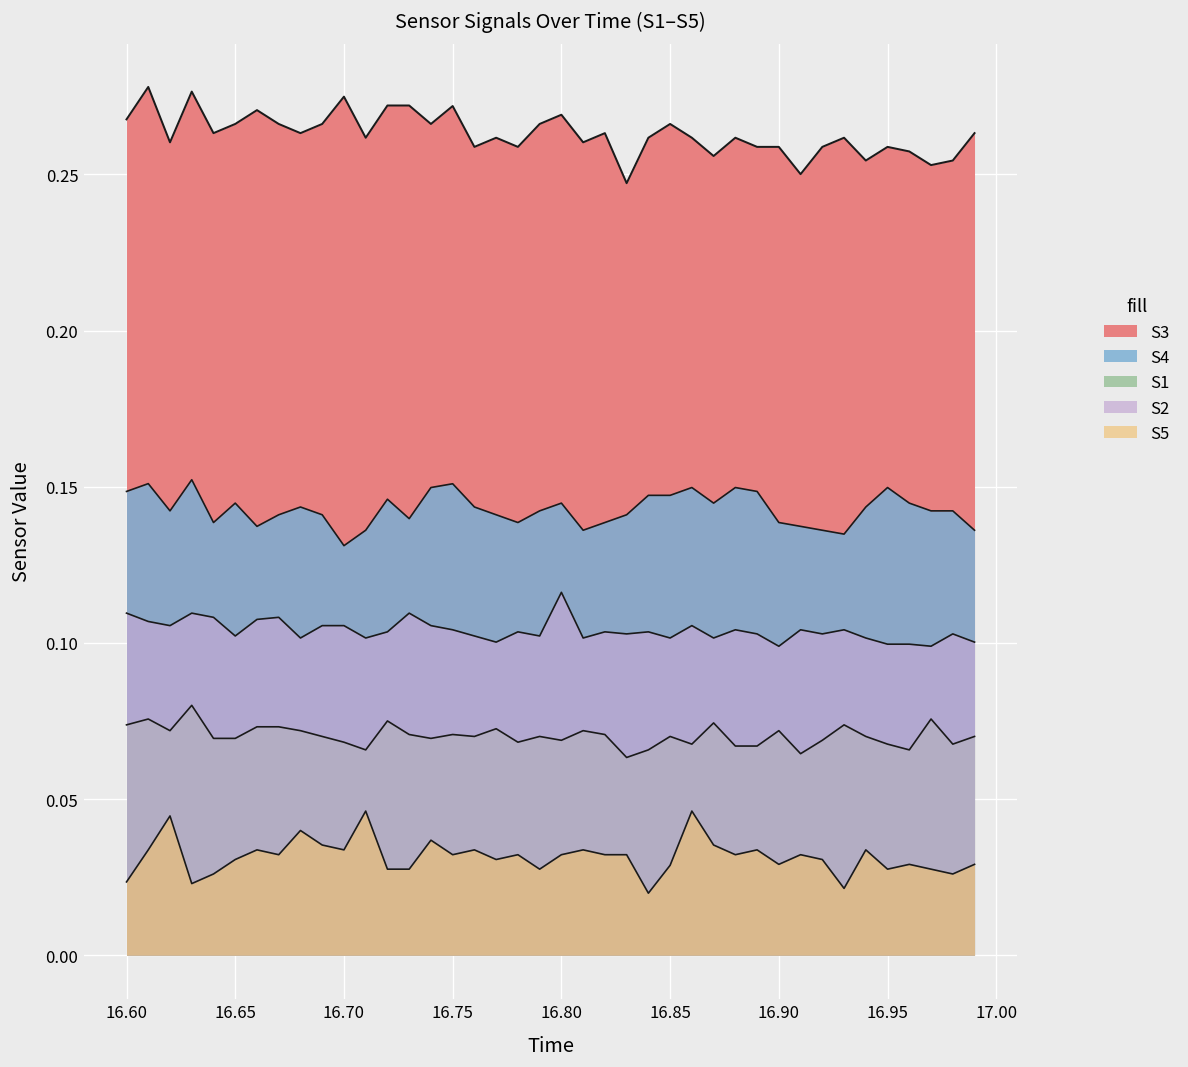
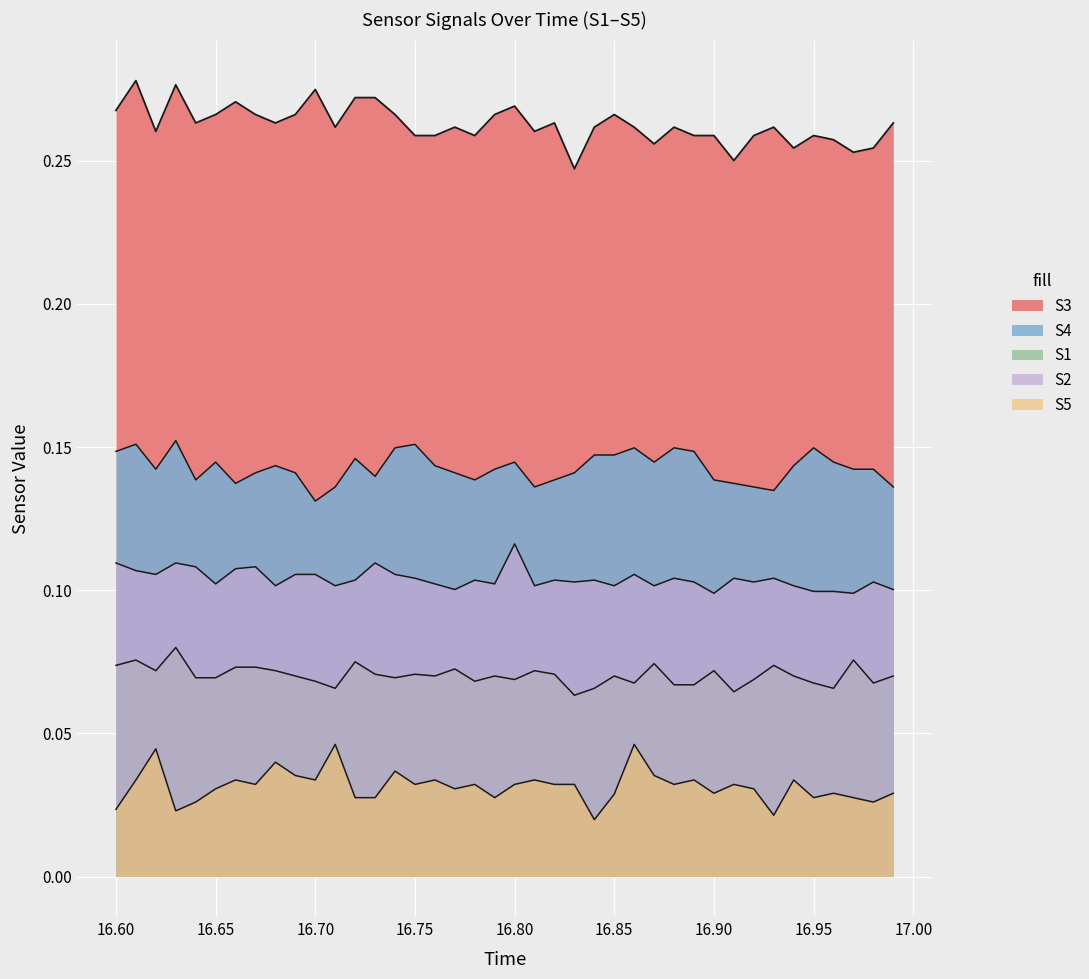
  {
    "S3": {
      "16.60": 0.268,
      "16.65": 0.266,
      "16.70": 0.275,
-     "16.75": 0.272,
+     "16.75": 0.259,
      "16.80": 0.269,
      "16.85": 0.266,
      "16.90": 0.259,
      "16.95": 0.259
    },
    "S4": {
      "16.60": 0.148,
      "16.65": 0.145,
      "16.70": 0.131,
      "16.75": 0.151,
      "16.80": 0.145,
      "16.85": 0.147,
      "16.90": 0.139,
      "16.95": 0.150
    },
    "S1": {
      "16.60": 0.074,
      "16.65": 0.069,
      "16.70": 0.068,
      "16.75": 0.071,
      "16.80": 0.069,
      "16.85": 0.070,
      "16.90": 0.072,
      "16.95": 0.068
    },
    "S2": {
      "16.60": 0.110,
      "16.65": 0.102,
      "16.70": 0.106,
      "16.75": 0.104,
      "16.80": 0.116,
      "16.85": 0.102,
      "16.90": 0.099,
      "16.95": 0.100
    },
    "S5": {
      "16.60": 0.023,
      "16.65": 0.031,
      "16.70": 0.034,
      "16.75": 0.032,
      "16.80": 0.032,
      "16.85": 0.029,
      "16.90": 0.029,
      "16.95": 0.028
    }
  }
